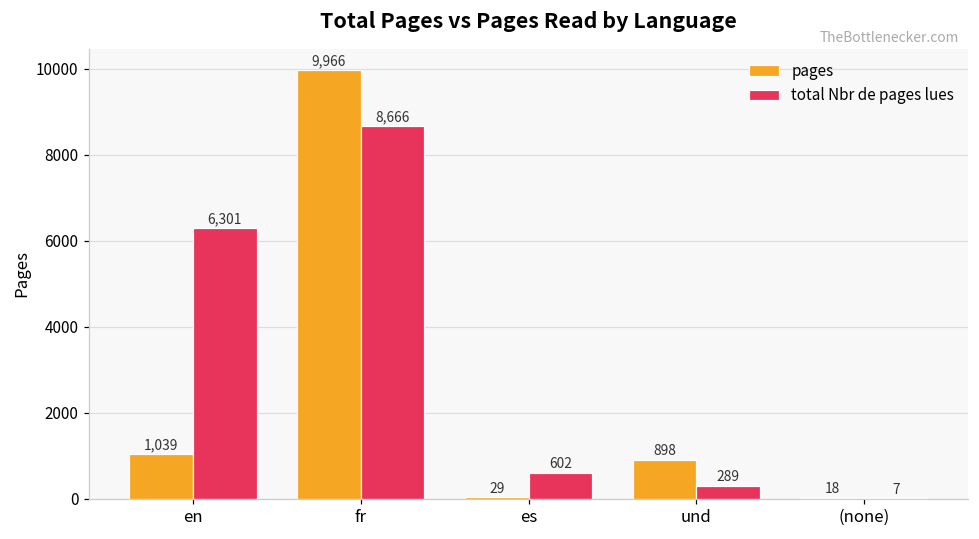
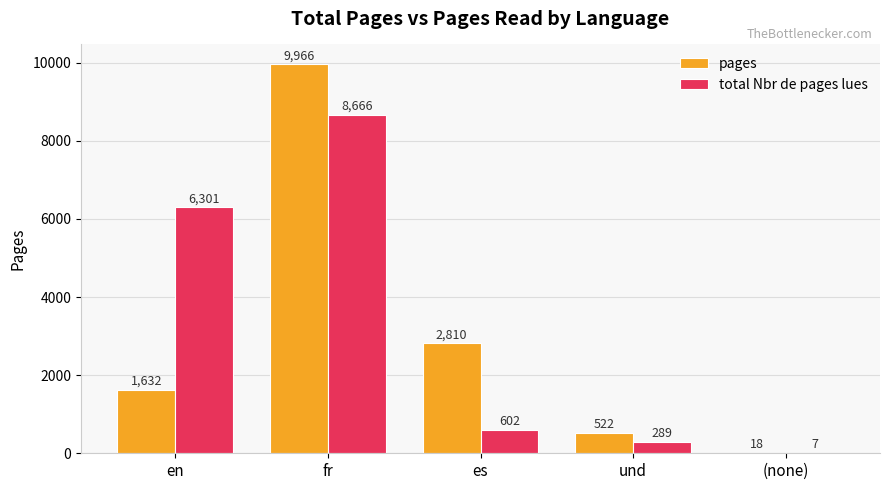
  {
    "pages": {
-     "en": "1,039",
+     "en": "1,632",
      "fr": "9,966",
-     "es": "29",
-     "und": "898",
+     "es": "2,810",
+     "und": "522",
      "(none)": "18"
    },
    "total Nbr de pages lues": {
      "en": "6,301",
      "fr": "8,666",
      "es": "602",
      "und": "289",
      "(none)": "7"
    }
  }
